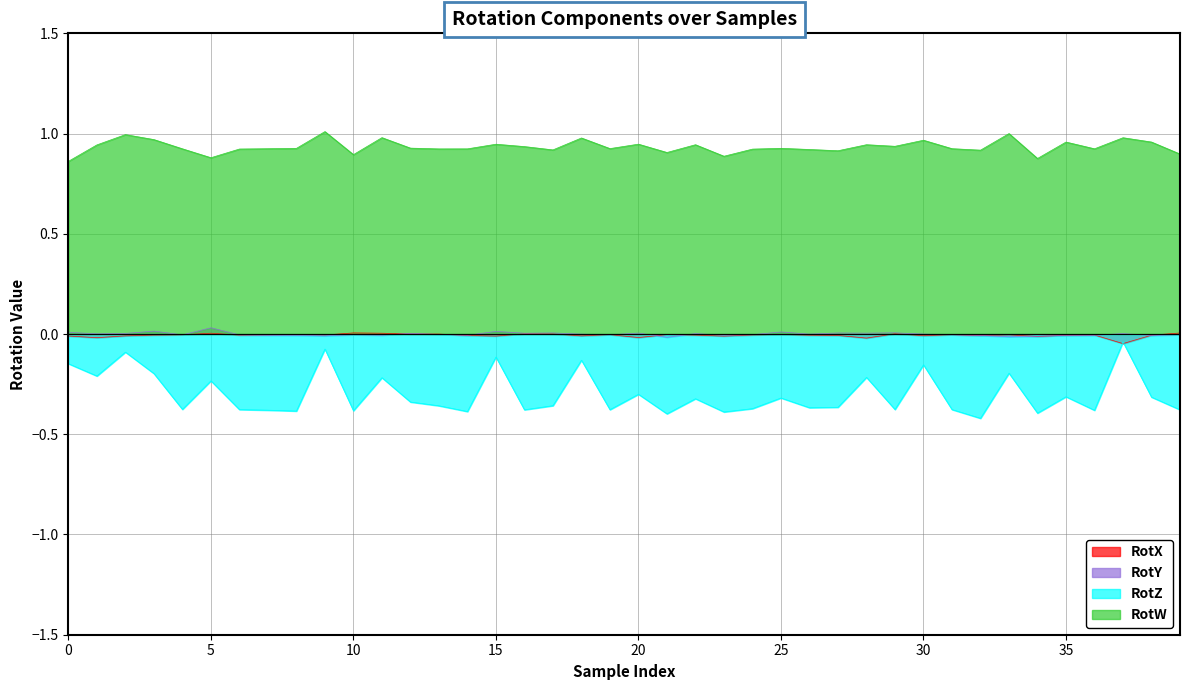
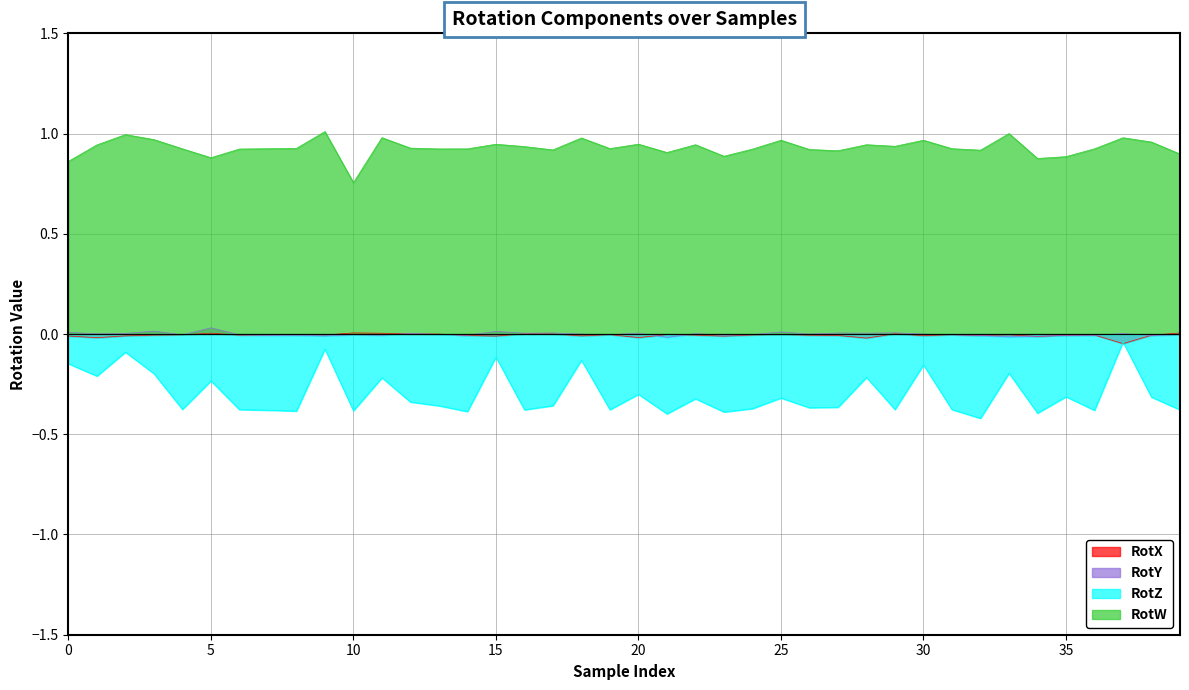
  {
    "RotW": {
      "0": 0.86,
      "5": 0.88,
-     "10": 0.89,
+     "10": 0.76,
      "15": 0.95,
      "20": 0.95,
-     "25": 0.93,
+     "25": 0.97,
      "30": 0.97,
-     "35": 0.96
+     "35": 0.88
    }
  }
